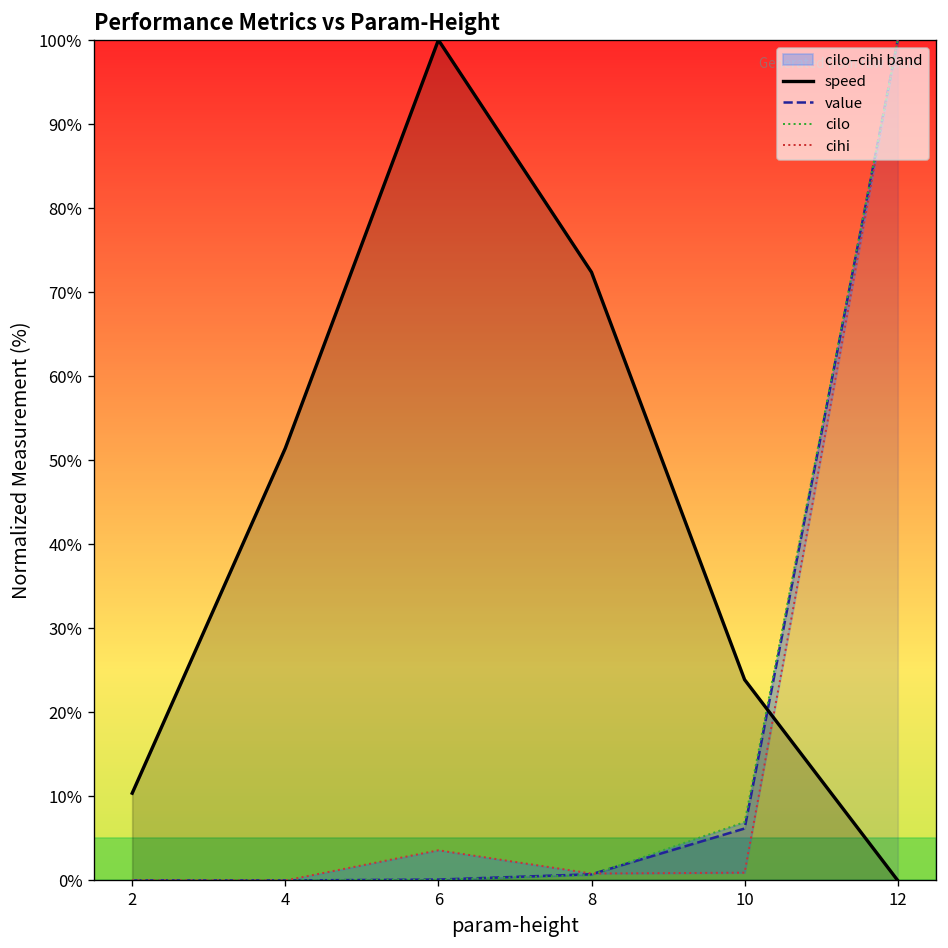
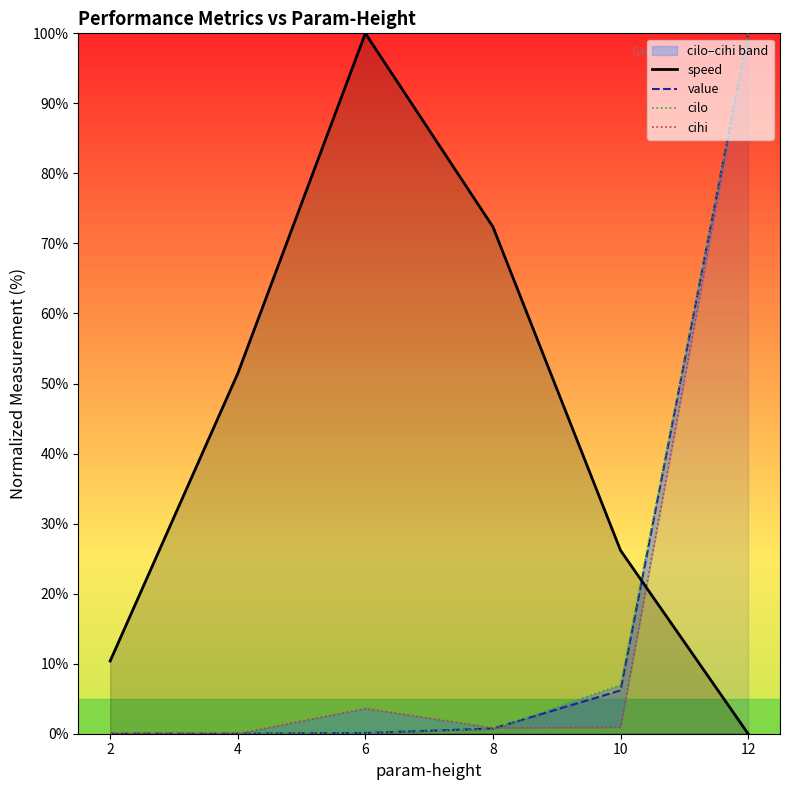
  {
    "speed": {
      "2": "10%",
      "4": "51%",
      "6": "100%",
      "8": "72%",
-     "10": "24%"
+     "10": "26%"
    },
    "value": {
      "10": "6%"
    }
  }
